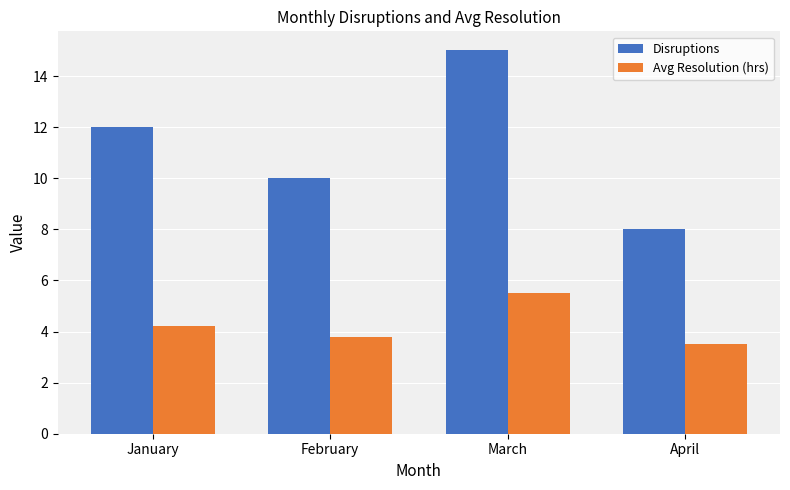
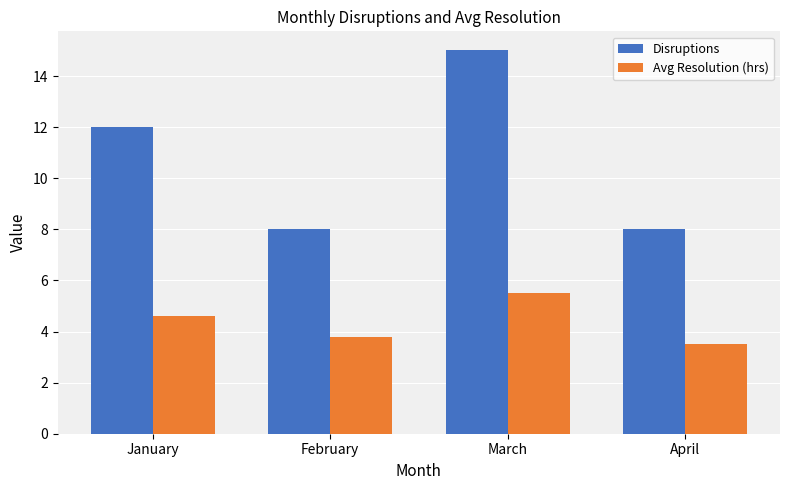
  {
    "Disruptions": {
      "January": 12,
-     "February": 10,
+     "February": 8,
      "March": 15,
      "April": 8
    },
    "Avg Resolution (hrs)": {
-     "January": 4.2,
+     "January": 4.6,
      "February": 3.8,
      "March": 5.5,
      "April": 3.5
    }
  }
